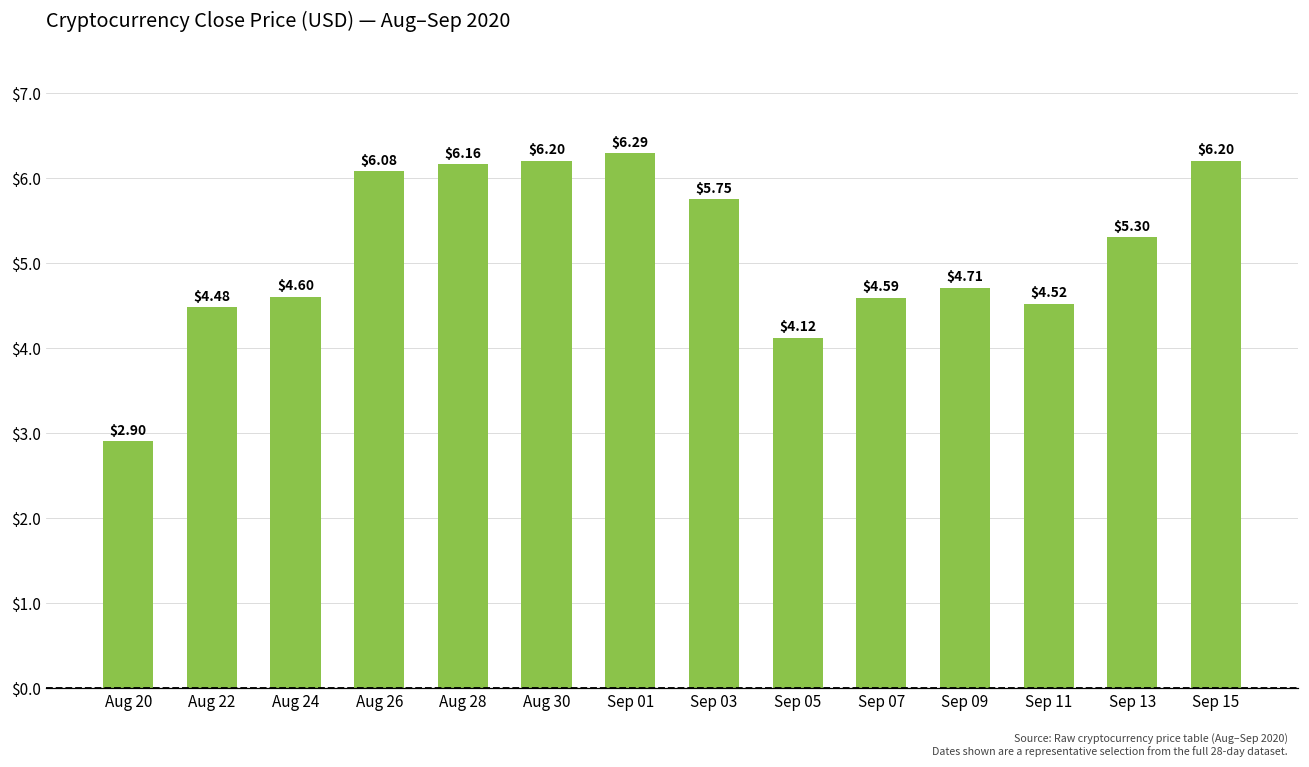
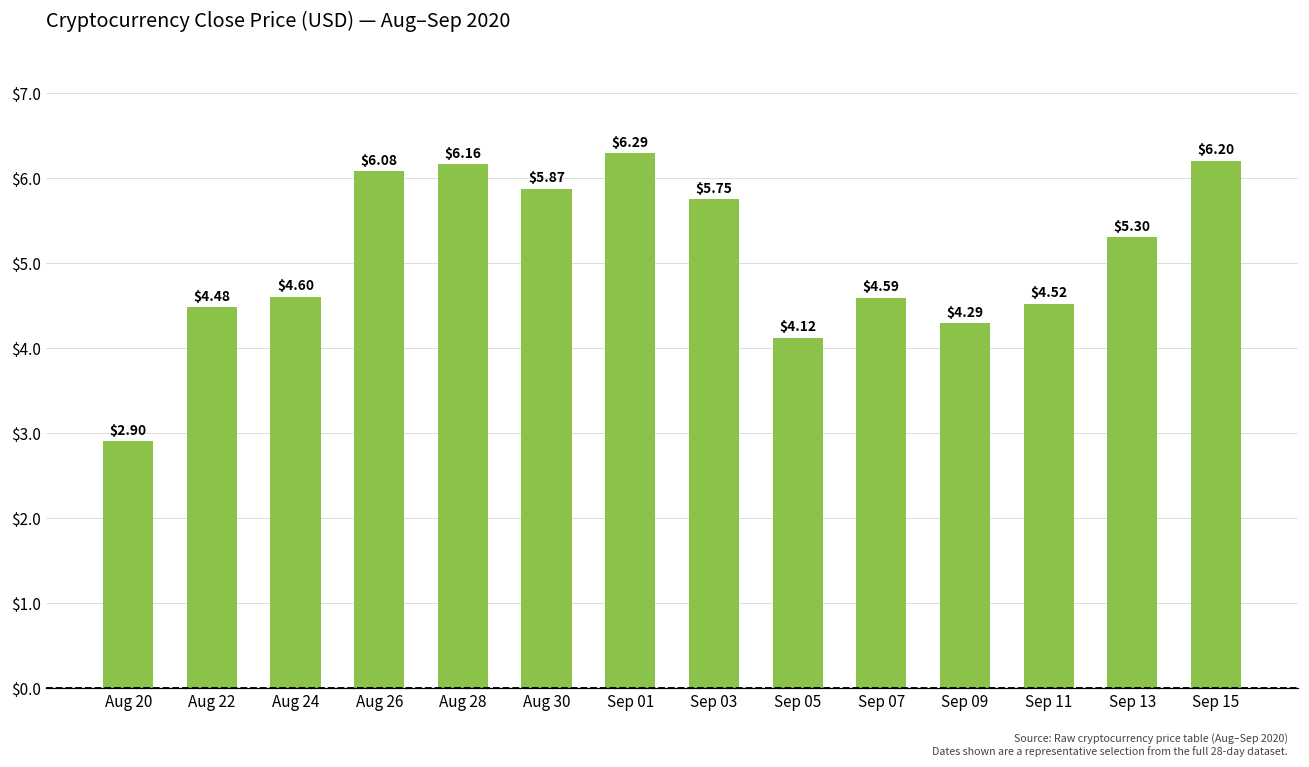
  {
    "Aug 20": "$2.90",
    "Aug 22": "$4.48",
    "Aug 24": "$4.60",
    "Aug 26": "$6.08",
    "Aug 28": "$6.16",
-   "Aug 30": "$6.20",
+   "Aug 30": "$5.87",
    "Sep 01": "$6.29",
    "Sep 03": "$5.75",
    "Sep 05": "$4.12",
    "Sep 07": "$4.59",
-   "Sep 09": "$4.71",
+   "Sep 09": "$4.29",
    "Sep 11": "$4.52",
    "Sep 13": "$5.30",
    "Sep 15": "$6.20"
  }
